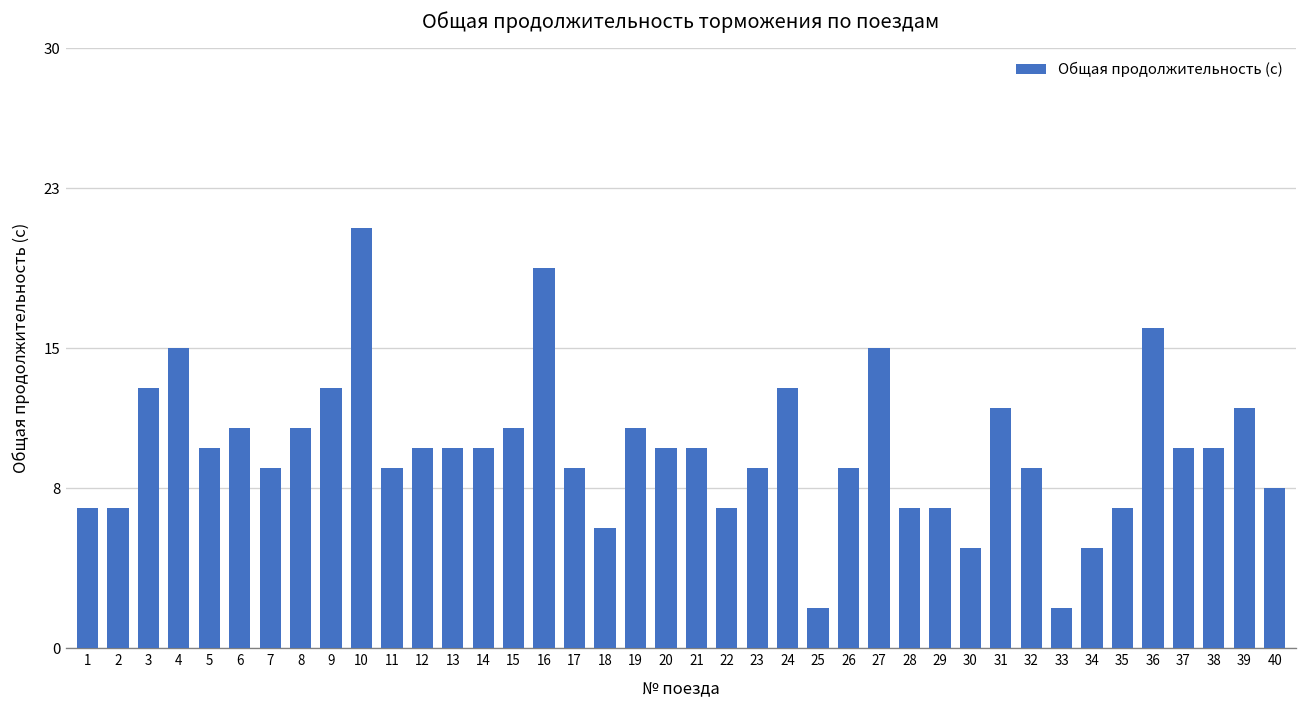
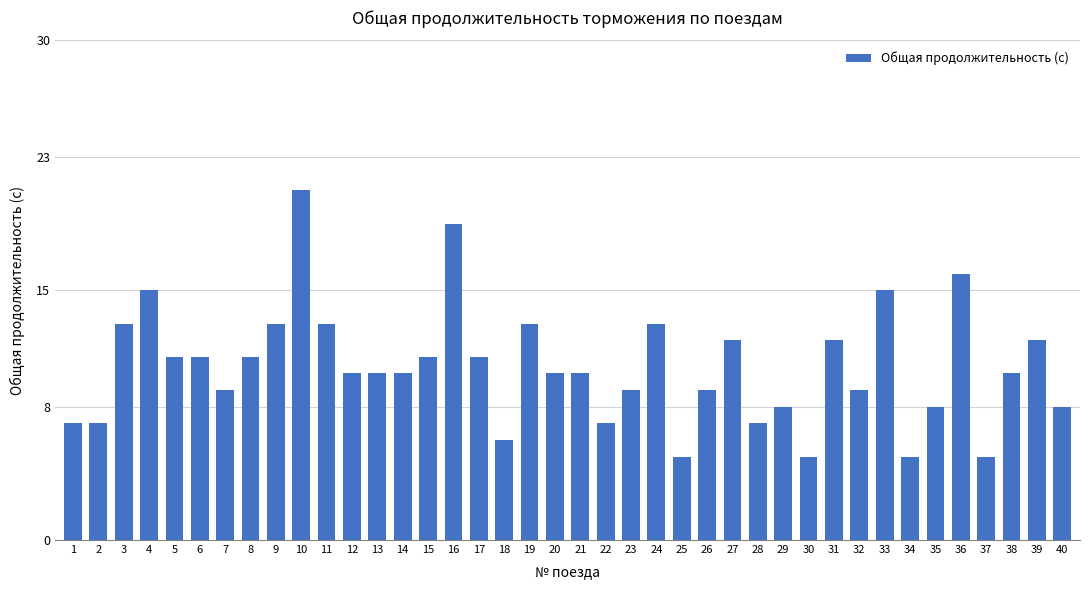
  {
    "1": 7,
    "2": 7,
    "3": 13,
    "4": 15,
-   "5": 10,
+   "5": 11,
    "6": 11,
    "7": 9,
    "8": 11,
    "9": 13,
    "10": 21,
-   "11": 9,
+   "11": 13,
    "12": 10,
    "13": 10,
    "14": 10,
    "15": 11,
    "16": 19,
-   "17": 9,
+   "17": 11,
    "18": 6,
-   "19": 11,
+   "19": 13,
    "20": 10,
    "21": 10,
    "22": 7,
    "23": 9,
    "24": 13,
-   "25": 2,
+   "25": 5,
    "26": 9,
-   "27": 15,
+   "27": 12,
    "28": 7,
-   "29": 7,
+   "29": 8,
    "30": 5,
    "31": 12,
    "32": 9,
-   "33": 2,
+   "33": 15,
    "34": 5,
-   "35": 7,
+   "35": 8,
    "36": 16,
-   "37": 10,
+   "37": 5,
    "38": 10,
    "39": 12,
    "40": 8
  }
